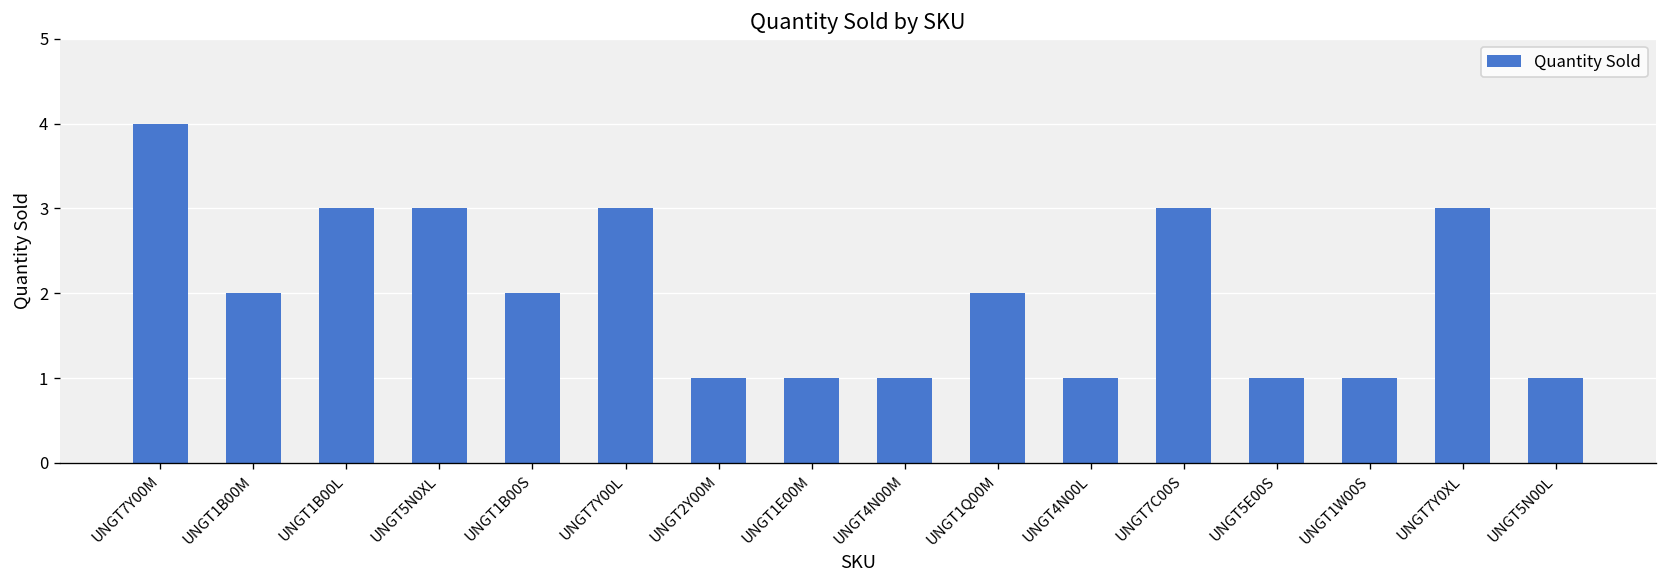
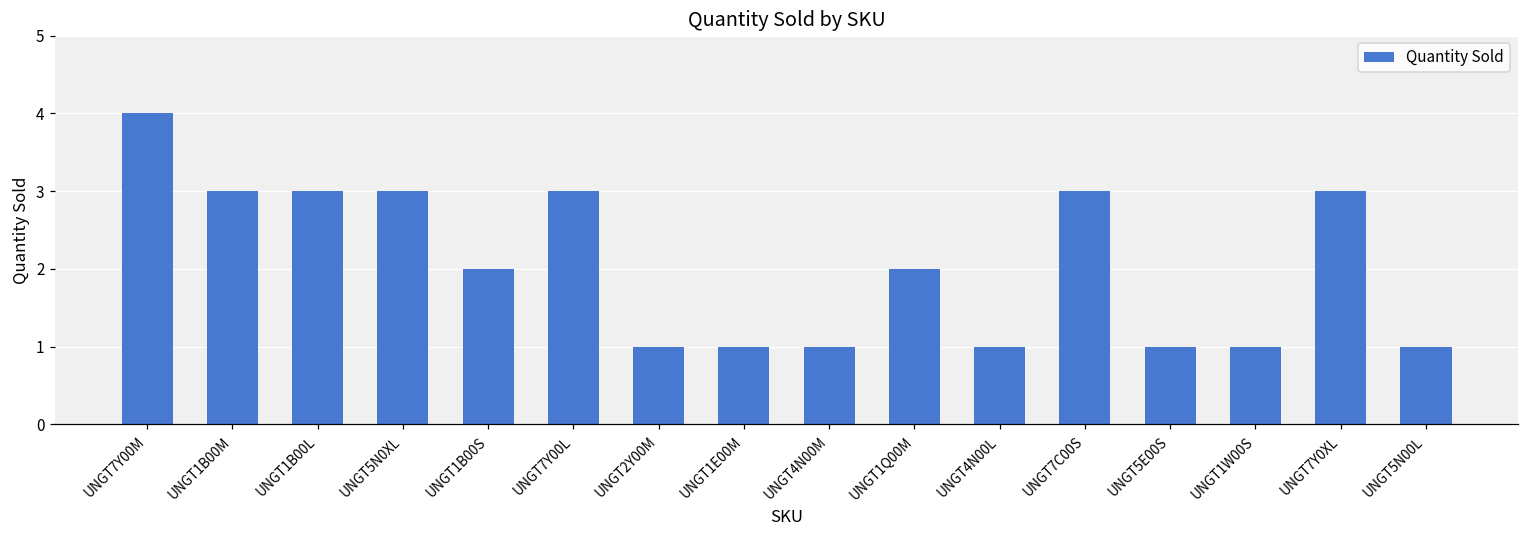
  {
    "UNGT7Y00M": 4,
-   "UNGT1B00M": 2,
+   "UNGT1B00M": 3,
    "UNGT1B00L": 3,
    "UNGT5N0XL": 3,
    "UNGT1B00S": 2,
    "UNGT7Y00L": 3,
    "UNGT2Y00M": 1,
    "UNGT1E00M": 1,
    "UNGT4N00M": 1,
    "UNGT1Q00M": 2,
    "UNGT4N00L": 1,
    "UNGT7C00S": 3,
    "UNGT5E00S": 1,
    "UNGT1W00S": 1,
    "UNGT7Y0XL": 3,
    "UNGT5N00L": 1
  }
